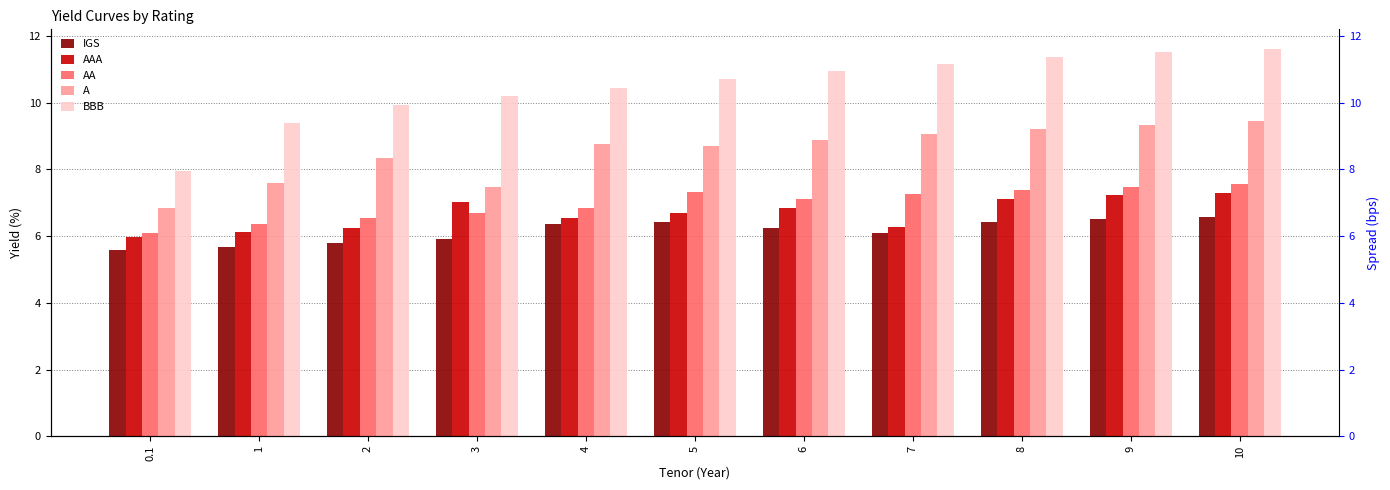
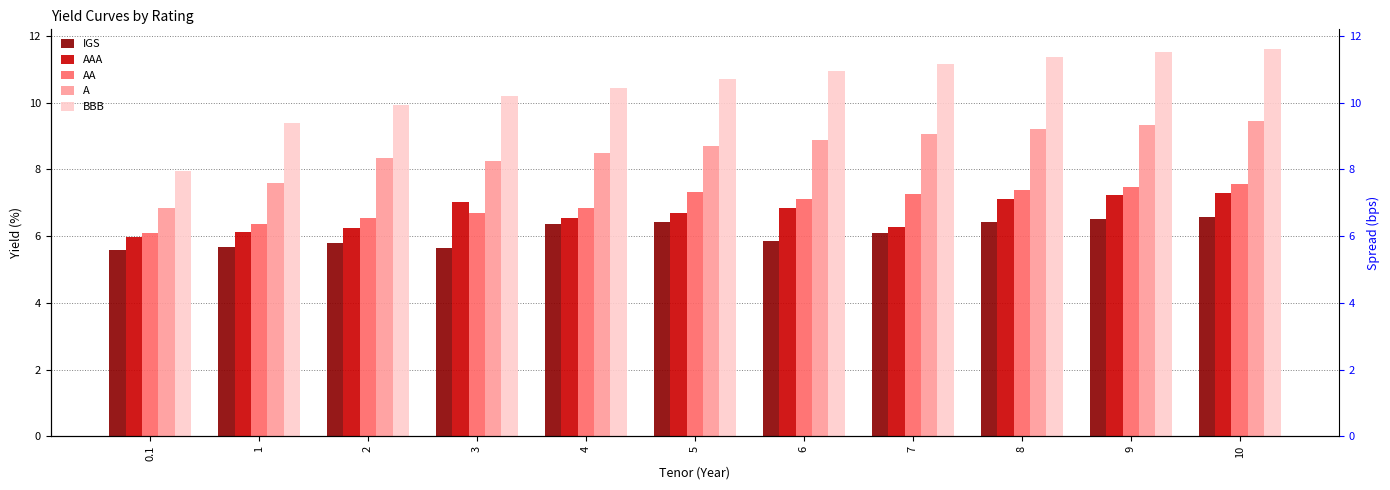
  {
    "IGS": {
      "0.1": 5.6,
      "1": 5.7,
      "2": 5.8,
-     "3": 5.9,
+     "3": 5.6,
      "4": 6.4,
      "5": 6.4,
-     "6": 6.2,
+     "6": 5.9,
      "7": 6.1,
      "8": 6.4,
      "9": 6.5,
      "10": 6.6
    },
    "AAA": {
      "0.1": 6.0,
      "1": 6.1,
      "2": 6.2,
      "3": 7.0,
      "4": 6.5,
      "5": 6.7,
      "6": 6.9,
      "7": 6.3,
      "8": 7.1,
      "9": 7.2,
      "10": 7.3
    },
    "AA": {
      "0.1": 6.1,
      "1": 6.4,
      "2": 6.5,
      "3": 6.7,
      "4": 6.8,
      "5": 7.3,
      "6": 7.1,
      "7": 7.3,
      "8": 7.4,
      "9": 7.5,
      "10": 7.6
    },
    "A": {
      "0.1": 6.9,
      "1": 7.6,
      "2": 8.3,
-     "3": 7.5,
-     "4": 8.8,
+     "3": 8.3,
+     "4": 8.5,
      "5": 8.7,
      "6": 8.9,
      "7": 9.0,
      "8": 9.2,
      "9": 9.3,
      "10": 9.4
    },
    "BBB": {
      "0.1": 8.0,
      "1": 9.4,
      "2": 9.9,
      "3": 10.2,
      "4": 10.4,
      "5": 10.7,
      "6": 10.9,
      "7": 11.2,
      "8": 11.4,
      "9": 11.5,
      "10": 11.6
    }
  }
